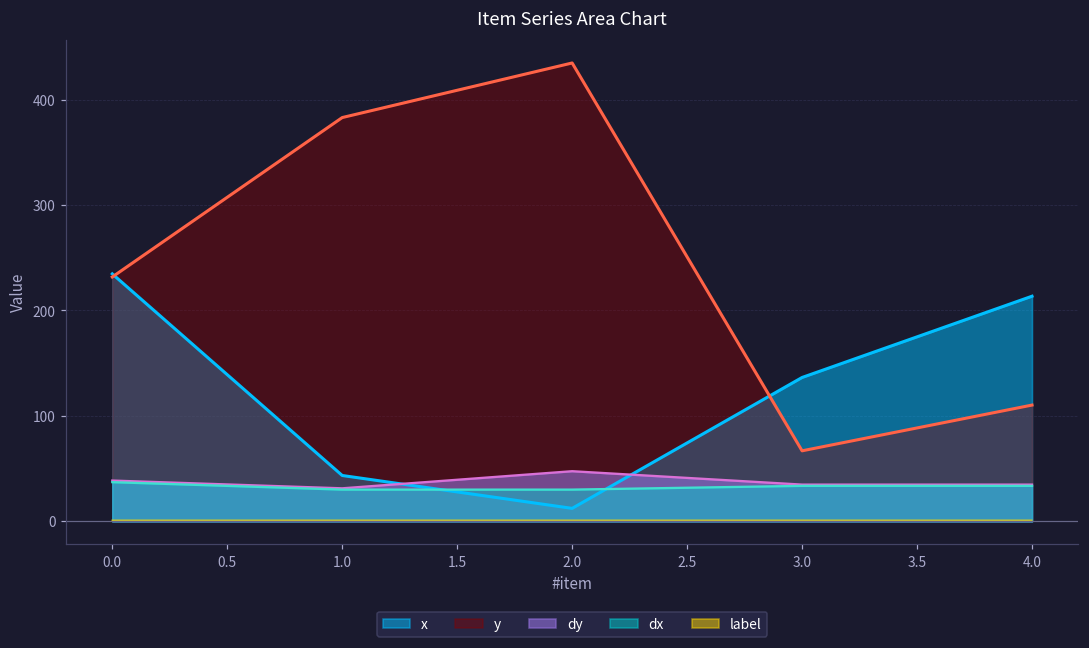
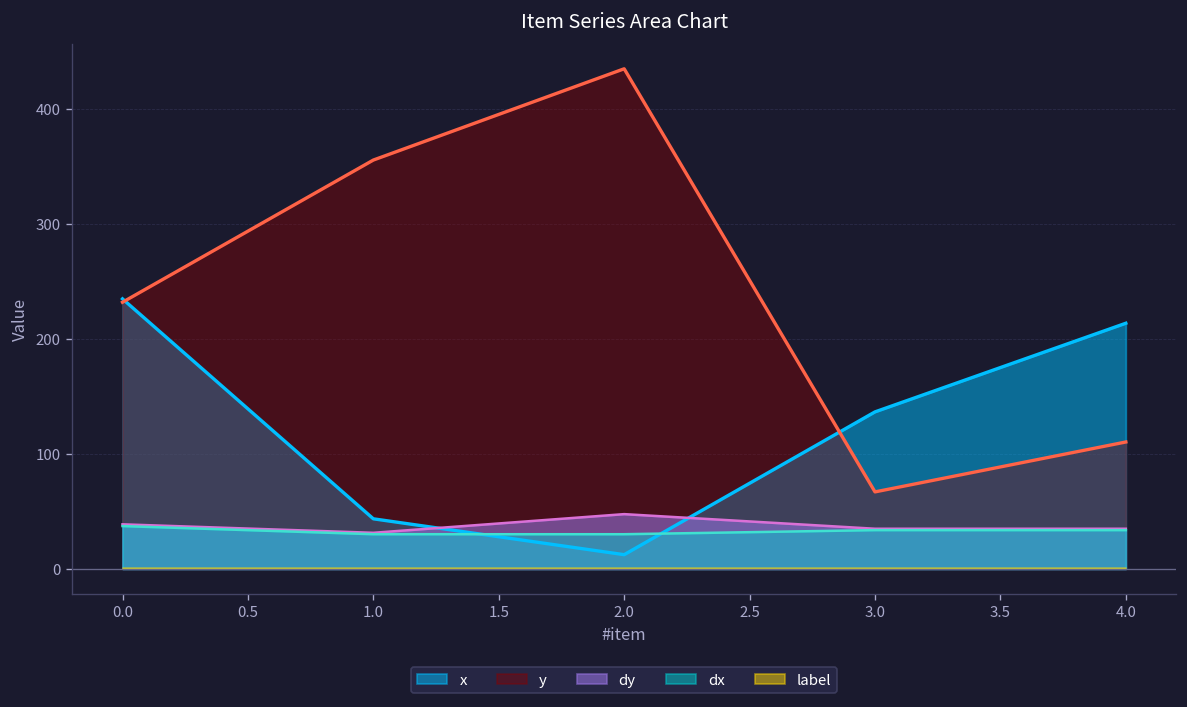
  {
    "y": {
      "0.0": 230,
-     "1.0": 380,
+     "1.0": 360,
      "2.0": 430,
      "3.0": 70,
      "4.0": 110
    },
    "dy": {
      "2.0": 50
    }
  }
